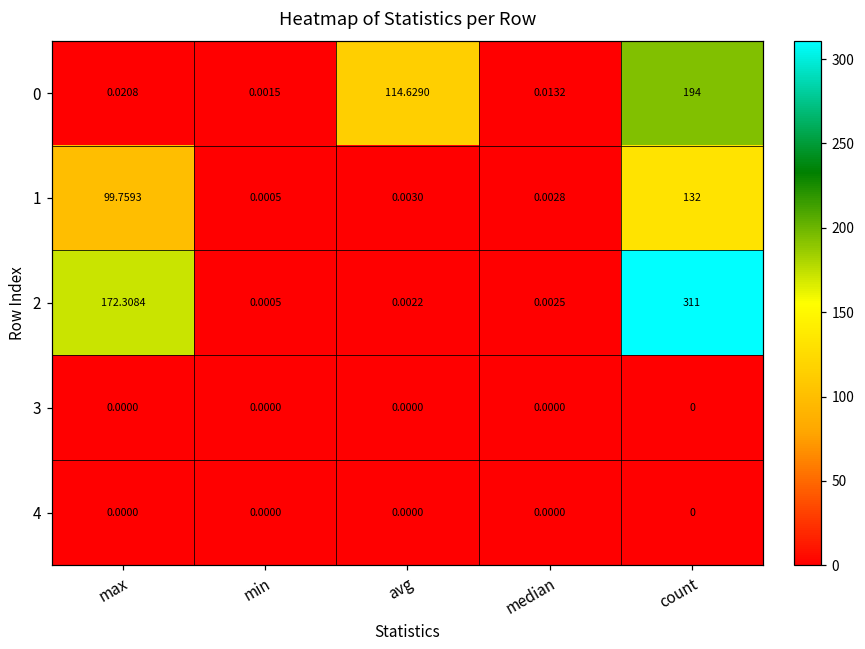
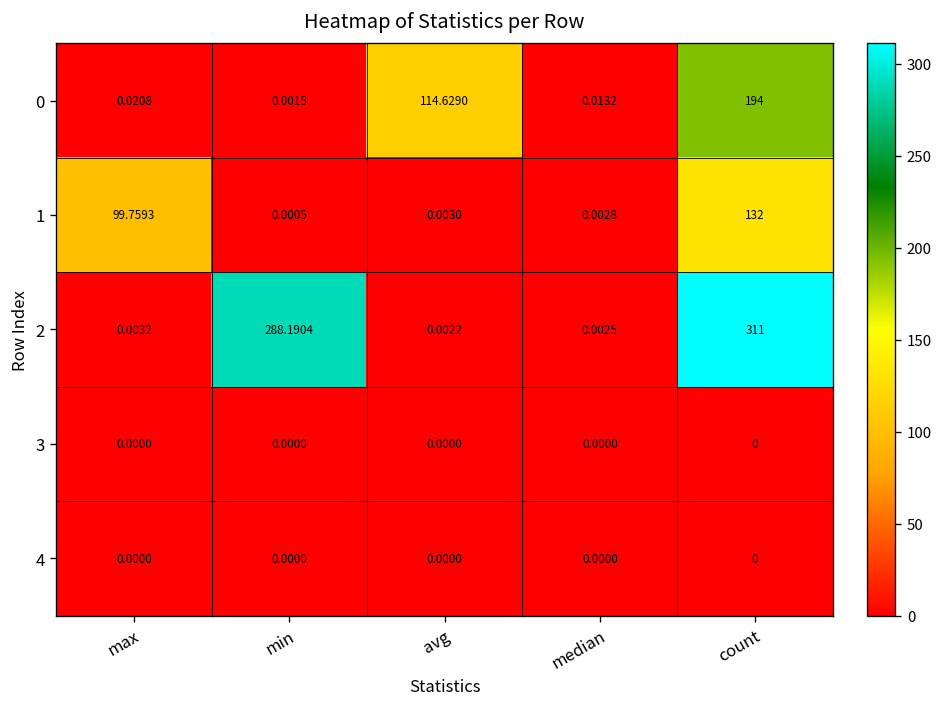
  {
    "0": {
      "max": 0.0208,
      "min": 0.0015,
      "avg": 114.6290,
      "median": 0.0132,
      "count": 194
    },
    "1": {
      "max": 99.7593,
      "min": 0.0005,
      "avg": 0.0030,
      "median": 0.0028,
      "count": 132
    },
    "2": {
-     "max": 172.3084,
-     "min": 0.0005,
+     "max": 0.0032,
+     "min": 288.1904,
      "avg": 0.0022,
      "median": 0.0025,
      "count": 311
    },
    "3": {
      "max": 0.0000,
      "min": 0.0000,
      "avg": 0.0000,
      "median": 0.0000,
      "count": 0
    },
    "4": {
      "max": 0.0000,
      "min": 0.0000,
      "avg": 0.0000,
      "median": 0.0000,
      "count": 0
    }
  }
